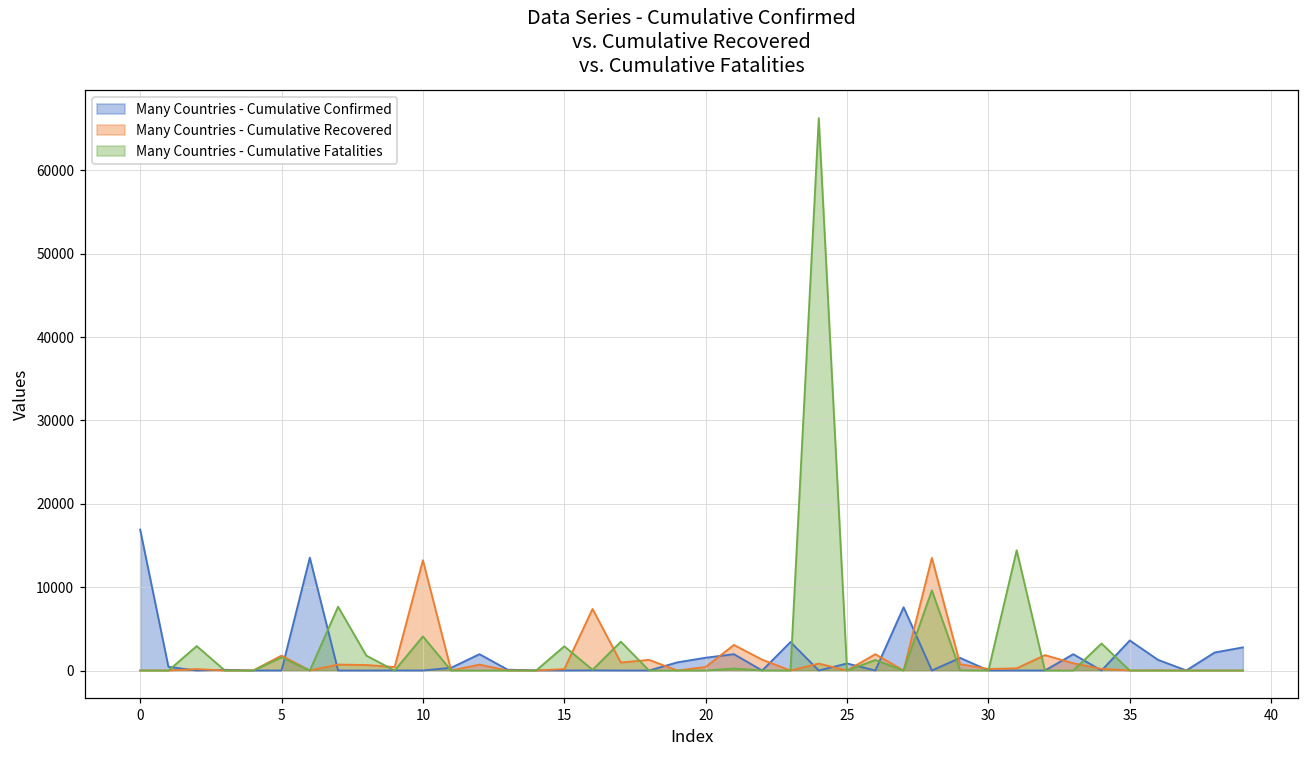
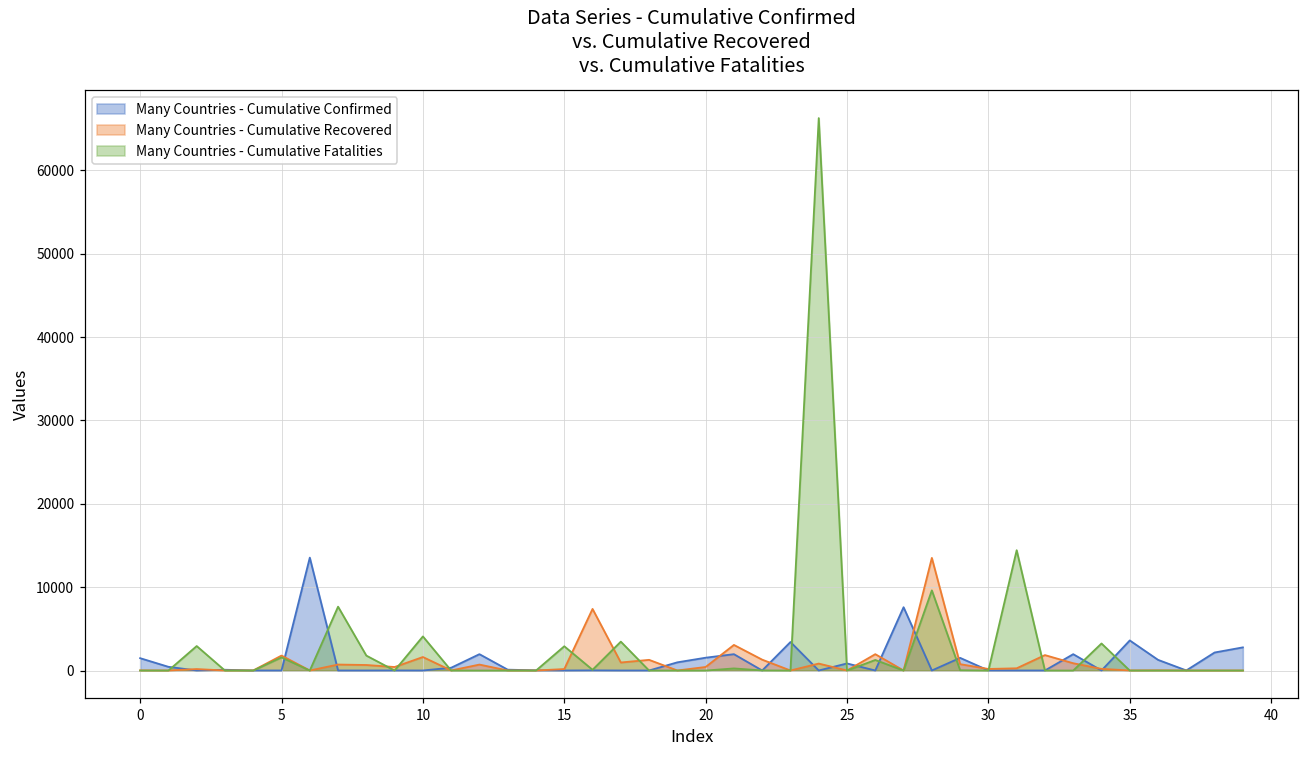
  {
    "Many Countries - Cumulative Confirmed": {
-     "0": 17000,
+     "0": 1000,
      "5": 0,
      "10": 0,
      "20": 2000,
      "25": 1000,
      "35": 4000
    },
    "Many Countries - Cumulative Recovered": {
-     "10": 13000,
+     "10": 2000,
      "20": 0
    },
    "Many Countries - Cumulative Fatalities": {
      "10": 4000,
      "15": 3000,
      "20": 0
    }
  }
